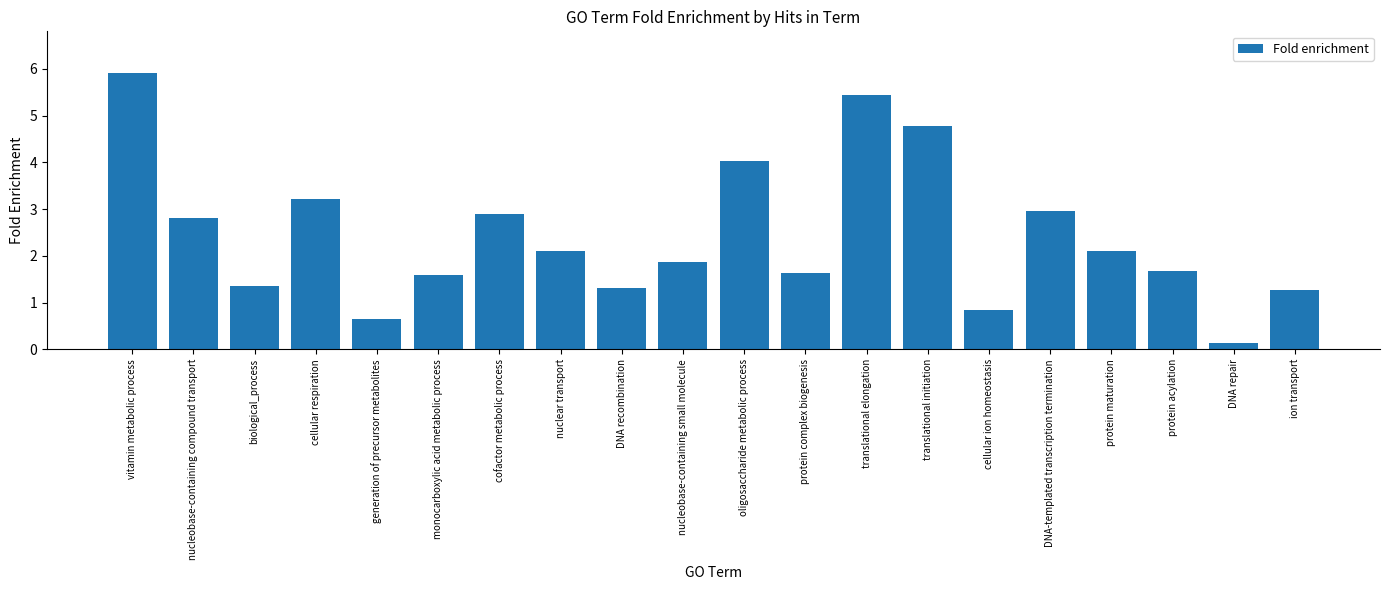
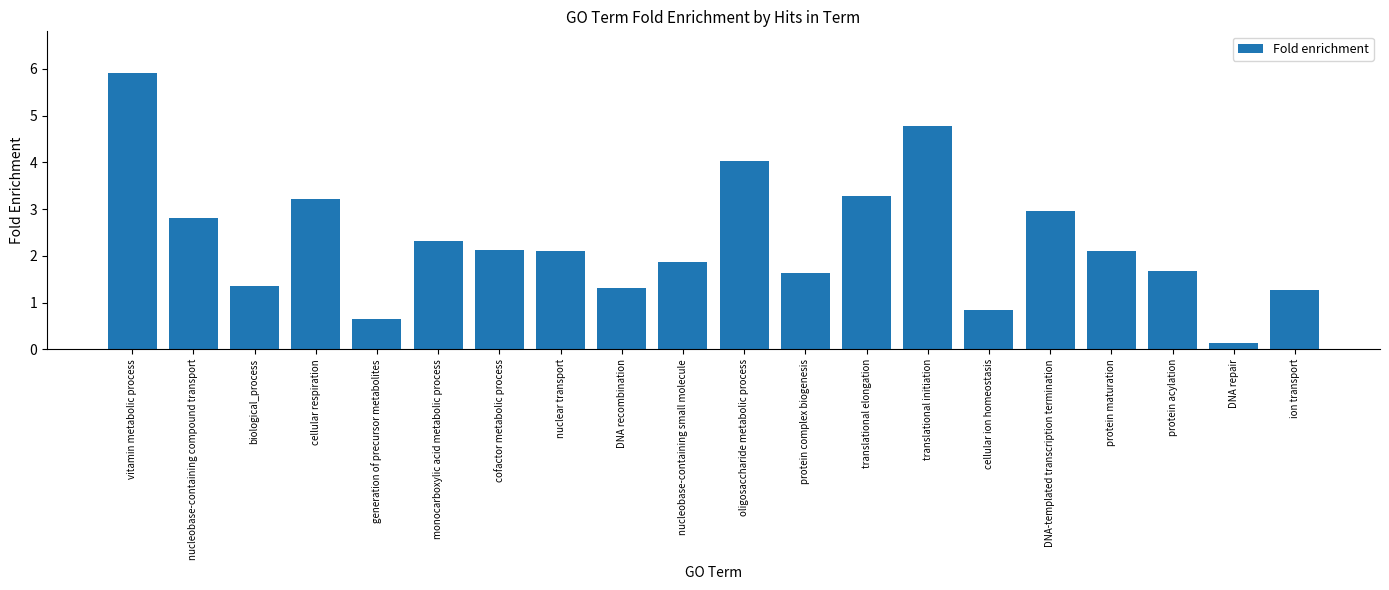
  {
    "vitamin metabolic process": 5.9,
    "nucleobase-containing compound transport": 2.8,
    "biological_process": 1.3,
    "cellular respiration": 3.2,
    "generation of precursor metabolites": 0.6,
-   "monocarboxylic acid metabolic process": 1.6,
-   "cofactor metabolic process": 2.9,
+   "monocarboxylic acid metabolic process": 2.3,
+   "cofactor metabolic process": 2.1,
    "nuclear transport": 2.1,
    "DNA recombination": 1.3,
    "nucleobase-containing small molecule": 1.9,
    "oligosaccharide metabolic process": 4.0,
    "protein complex biogenesis": 1.6,
-   "translational elongation": 5.4,
+   "translational elongation": 3.3,
    "translational initiation": 4.8,
    "cellular ion homeostasis": 0.8,
    "DNA-templated transcription termination": 3.0,
    "protein maturation": 2.1,
    "protein acylation": 1.7,
    "DNA repair": 0.1,
    "ion transport": 1.3
  }
